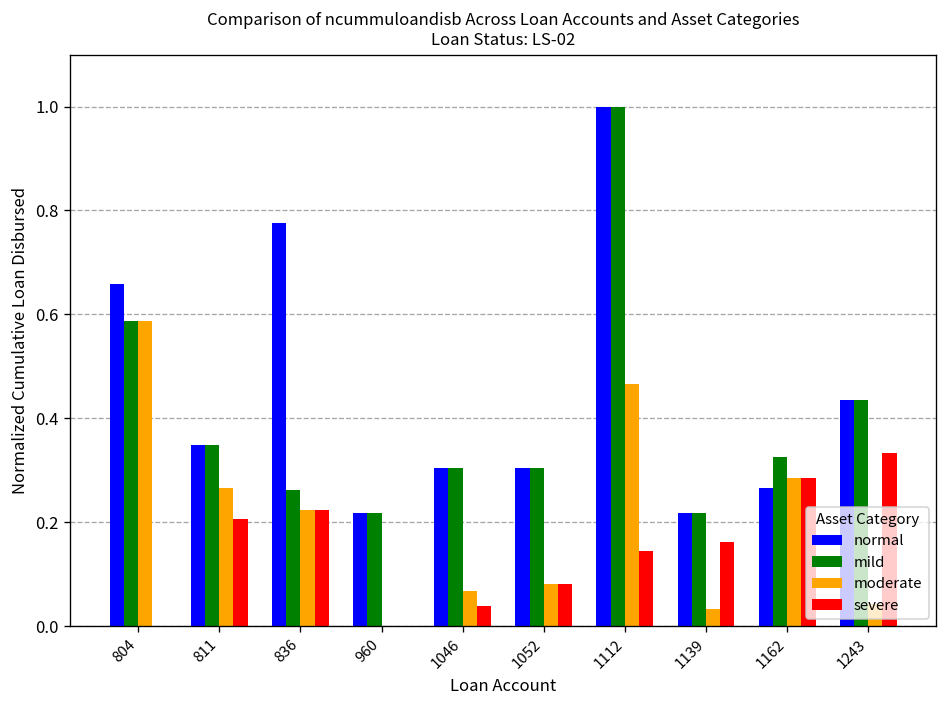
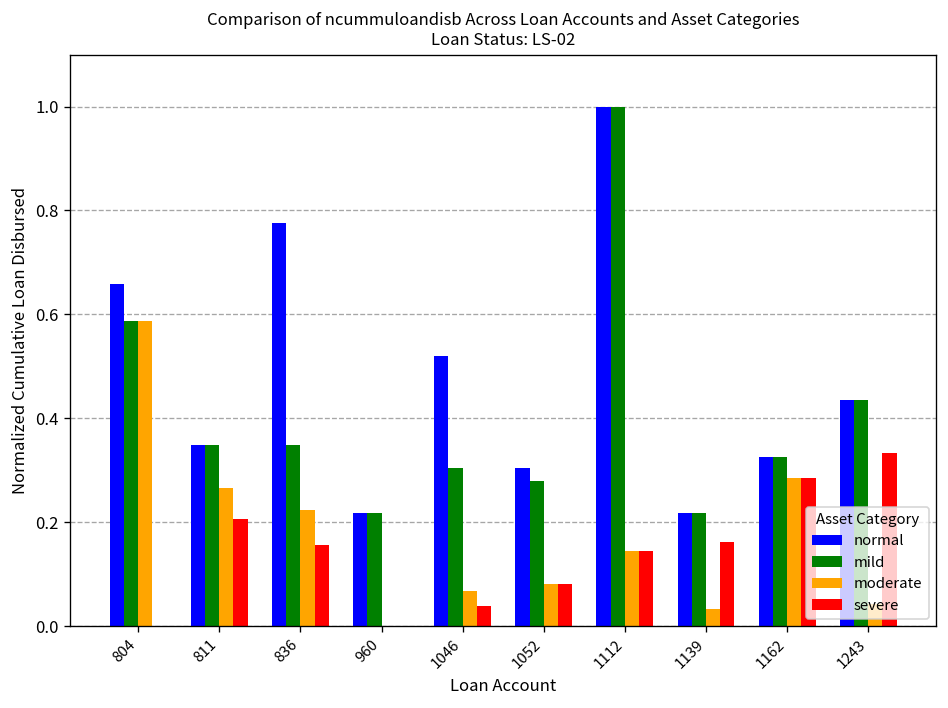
  {
    "normal": {
      "804": 0.66,
      "811": 0.35,
      "836": 0.78,
      "960": 0.22,
-     "1046": 0.30,
+     "1046": 0.52,
      "1052": 0.30,
      "1112": 1.00,
      "1139": 0.22,
-     "1162": 0.27,
+     "1162": 0.33,
      "1243": 0.43
    },
    "mild": {
      "804": 0.59,
      "811": 0.35,
-     "836": 0.26,
+     "836": 0.35,
      "960": 0.22,
      "1046": 0.30,
-     "1052": 0.30,
+     "1052": 0.28,
      "1112": 1.00,
      "1139": 0.22,
      "1162": 0.33,
      "1243": 0.43
    },
    "moderate": {
      "804": 0.59,
      "811": 0.27,
      "836": 0.22,
      "960": 0.00,
      "1046": 0.07,
      "1052": 0.08,
-     "1112": 0.47,
+     "1112": 0.14,
      "1139": 0.03,
      "1162": 0.28
    },
    "severe": {
      "804": 0.00,
      "811": 0.21,
-     "836": 0.22,
+     "836": 0.16,
      "960": 0.00,
      "1046": 0.04,
      "1052": 0.08,
      "1112": 0.14,
      "1139": 0.16,
      "1162": 0.28,
      "1243": 0.33
    }
  }
